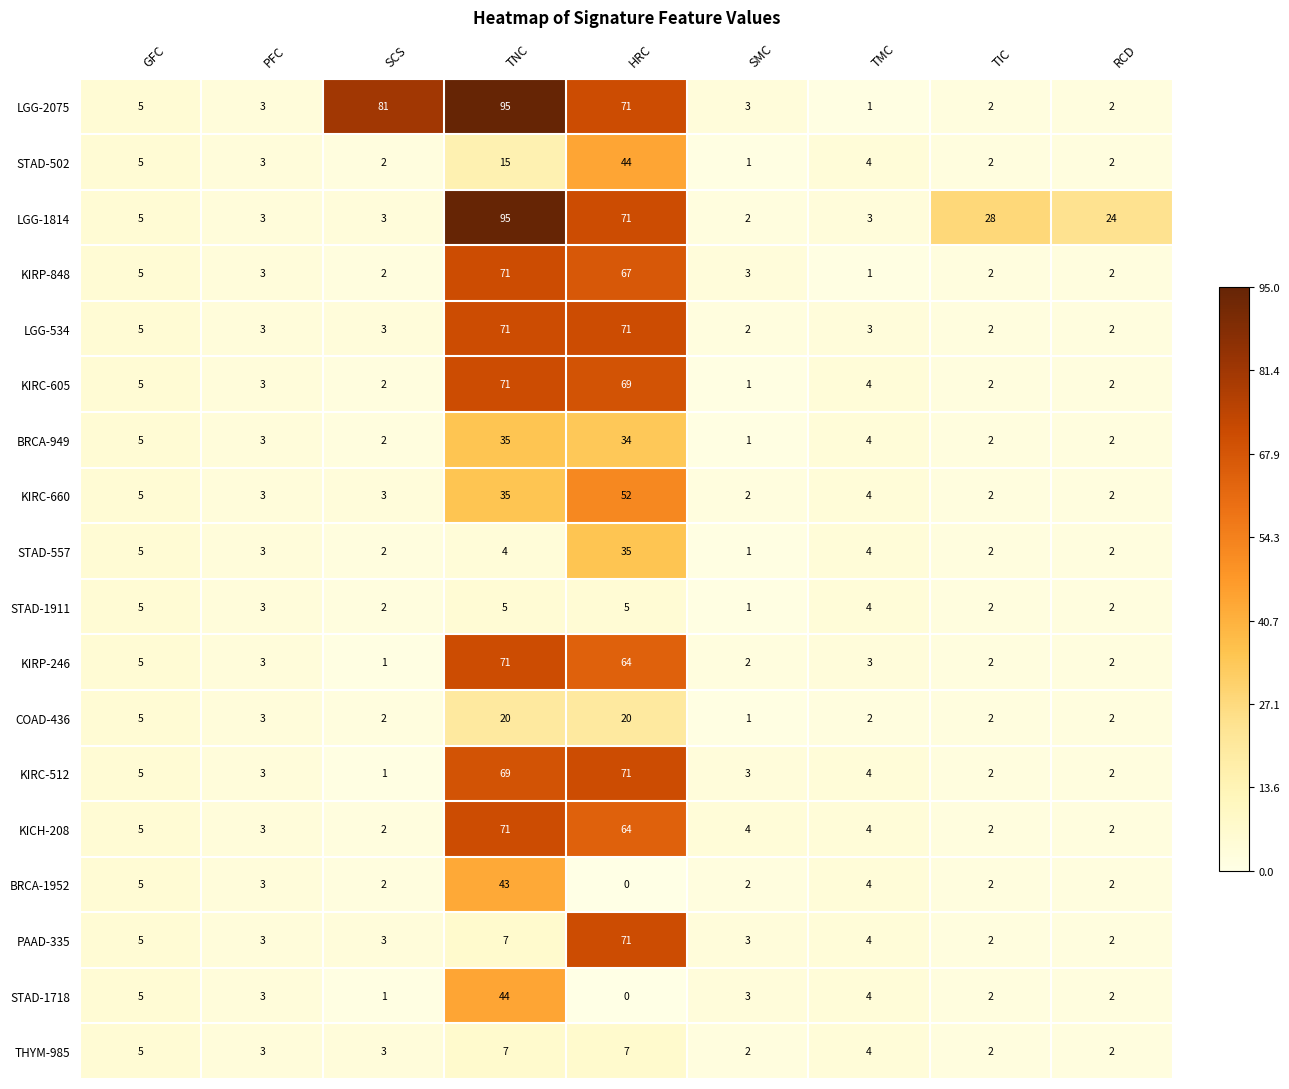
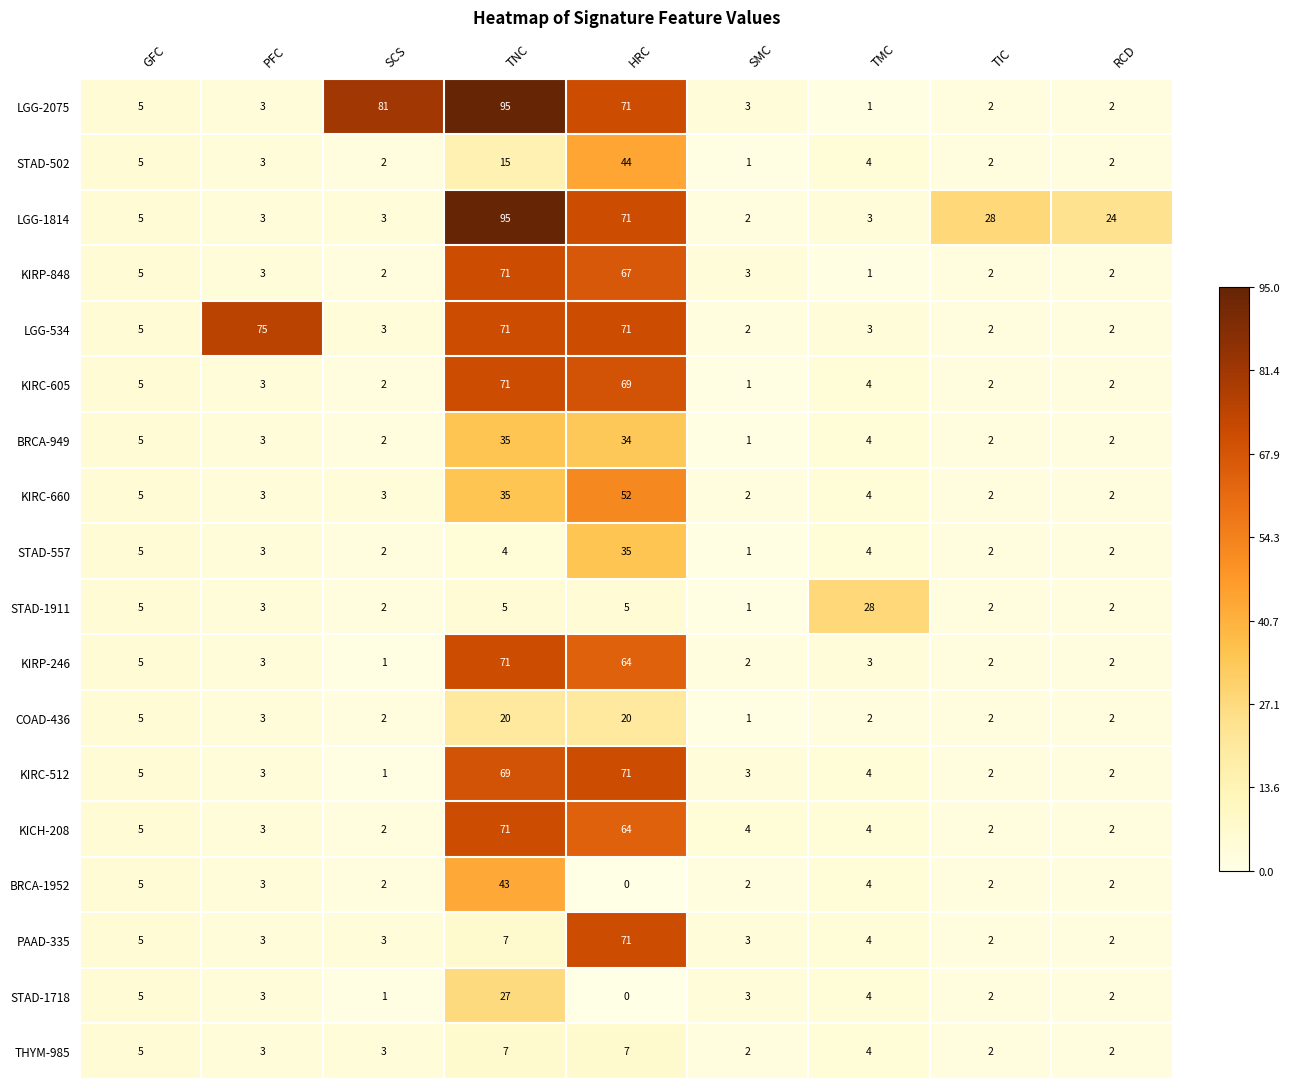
  {
    "LGG-2075": {
      "GFC": 5,
      "PFC": 3,
      "SCS": 81,
      "TNC": 95,
      "HRC": 71,
      "SMC": 3,
      "TMC": 1,
      "TIC": 2,
      "RCD": 2
    },
    "STAD-502": {
      "GFC": 5,
      "PFC": 3,
      "SCS": 2,
      "TNC": 15,
      "HRC": 44,
      "SMC": 1,
      "TMC": 4,
      "TIC": 2,
      "RCD": 2
    },
    "LGG-1814": {
      "GFC": 5,
      "PFC": 3,
      "SCS": 3,
      "TNC": 95,
      "HRC": 71,
      "SMC": 2,
      "TMC": 3,
      "TIC": 28,
      "RCD": 24
    },
    "KIRP-848": {
      "GFC": 5,
      "PFC": 3,
      "SCS": 2,
      "TNC": 71,
      "HRC": 67,
      "SMC": 3,
      "TMC": 1,
      "TIC": 2,
      "RCD": 2
    },
    "LGG-534": {
      "GFC": 5,
-     "PFC": 3,
+     "PFC": 75,
      "SCS": 3,
      "TNC": 71,
      "HRC": 71,
      "SMC": 2,
      "TMC": 3,
      "TIC": 2,
      "RCD": 2
    },
    "KIRC-605": {
      "GFC": 5,
      "PFC": 3,
      "SCS": 2,
      "TNC": 71,
      "HRC": 69,
      "SMC": 1,
      "TMC": 4,
      "TIC": 2,
      "RCD": 2
    },
    "BRCA-949": {
      "GFC": 5,
      "PFC": 3,
      "SCS": 2,
      "TNC": 35,
      "HRC": 34,
      "SMC": 1,
      "TMC": 4,
      "TIC": 2,
      "RCD": 2
    },
    "KIRC-660": {
      "GFC": 5,
      "PFC": 3,
      "SCS": 3,
      "TNC": 35,
      "HRC": 52,
      "SMC": 2,
      "TMC": 4,
      "TIC": 2,
      "RCD": 2
    },
    "STAD-557": {
      "GFC": 5,
      "PFC": 3,
      "SCS": 2,
      "TNC": 4,
      "HRC": 35,
      "SMC": 1,
      "TMC": 4,
      "TIC": 2,
      "RCD": 2
    },
    "STAD-1911": {
      "GFC": 5,
      "PFC": 3,
      "SCS": 2,
      "TNC": 5,
      "HRC": 5,
      "SMC": 1,
-     "TMC": 4,
+     "TMC": 28,
      "TIC": 2,
      "RCD": 2
    },
    "KIRP-246": {
      "GFC": 5,
      "PFC": 3,
      "SCS": 1,
      "TNC": 71,
      "HRC": 64,
      "SMC": 2,
      "TMC": 3,
      "TIC": 2,
      "RCD": 2
    },
    "COAD-436": {
      "GFC": 5,
      "PFC": 3,
      "SCS": 2,
      "TNC": 20,
      "HRC": 20,
      "SMC": 1,
      "TMC": 2,
      "TIC": 2,
      "RCD": 2
    },
    "KIRC-512": {
      "GFC": 5,
      "PFC": 3,
      "SCS": 1,
      "TNC": 69,
      "HRC": 71,
      "SMC": 3,
      "TMC": 4,
      "TIC": 2,
      "RCD": 2
    },
    "KICH-208": {
      "GFC": 5,
      "PFC": 3,
      "SCS": 2,
      "TNC": 71,
      "HRC": 64,
      "SMC": 4,
      "TMC": 4,
      "TIC": 2,
      "RCD": 2
    },
    "BRCA-1952": {
      "GFC": 5,
      "PFC": 3,
      "SCS": 2,
      "TNC": 43,
      "HRC": 0,
      "SMC": 2,
      "TMC": 4,
      "TIC": 2,
      "RCD": 2
    },
    "PAAD-335": {
      "GFC": 5,
      "PFC": 3,
      "SCS": 3,
      "TNC": 7,
      "HRC": 71,
      "SMC": 3,
      "TMC": 4,
      "TIC": 2,
      "RCD": 2
    },
    "STAD-1718": {
      "GFC": 5,
      "PFC": 3,
      "SCS": 1,
-     "TNC": 44,
+     "TNC": 27,
      "HRC": 0,
      "SMC": 3,
      "TMC": 4,
      "TIC": 2,
      "RCD": 2
    },
    "THYM-985": {
      "GFC": 5,
      "PFC": 3,
      "SCS": 3,
      "TNC": 7,
      "HRC": 7,
      "SMC": 2,
      "TMC": 4,
      "TIC": 2,
      "RCD": 2
    }
  }
